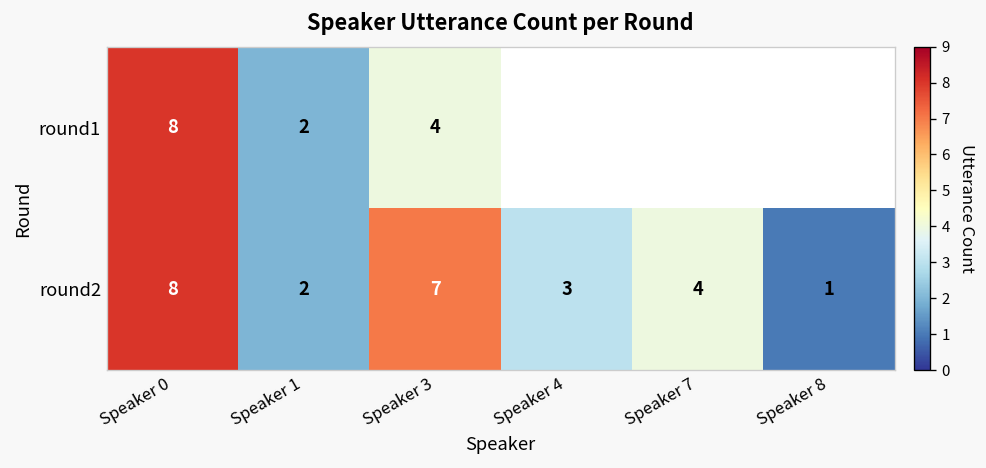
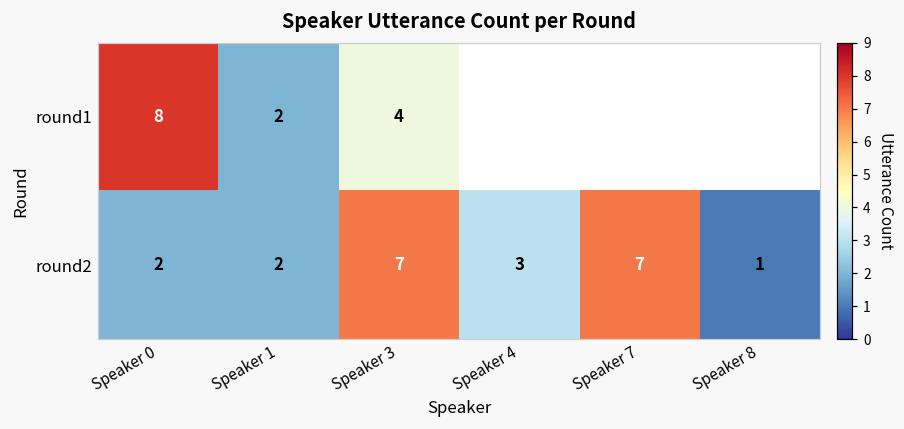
  {
    "round1": {
      "Speaker 0": 8,
      "Speaker 1": 2,
      "Speaker 3": 4
    },
    "round2": {
-     "Speaker 0": 8,
+     "Speaker 0": 2,
      "Speaker 1": 2,
      "Speaker 3": 7,
      "Speaker 4": 3,
-     "Speaker 7": 4,
+     "Speaker 7": 7,
      "Speaker 8": 1
    }
  }
